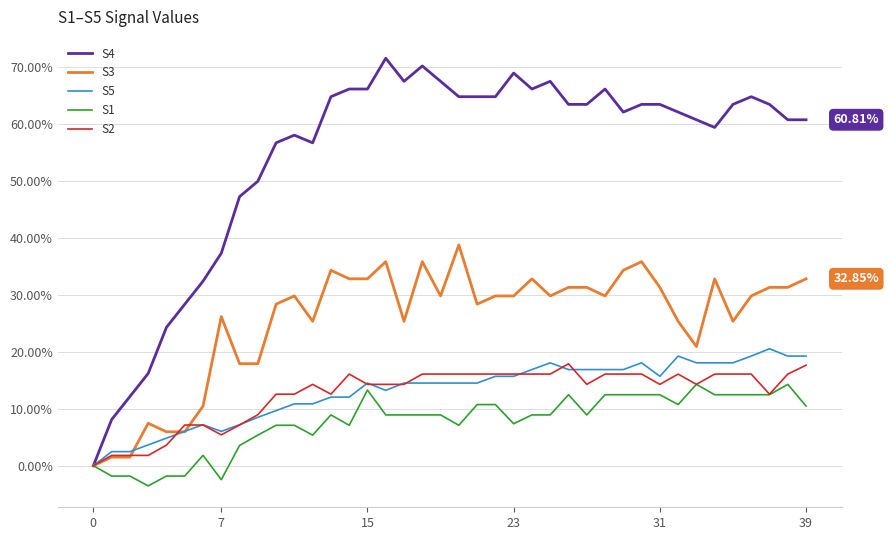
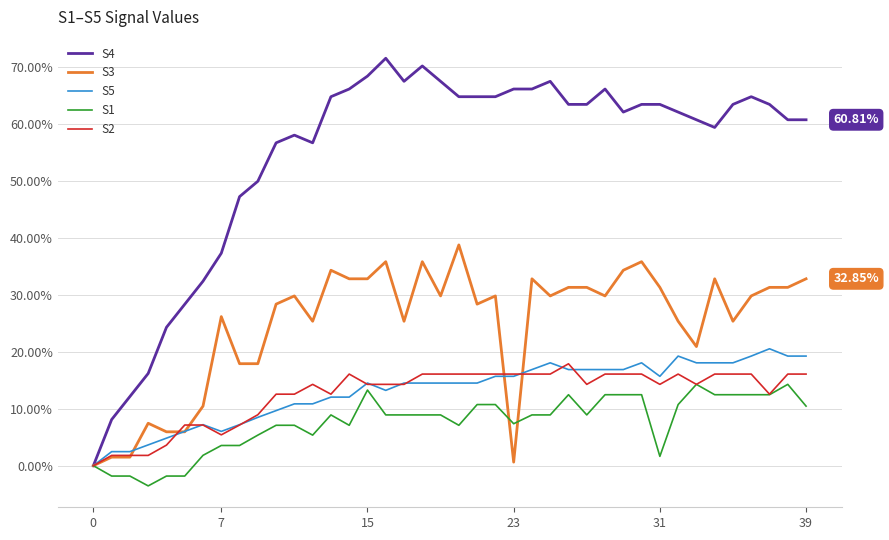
  {
    "S4": {
      "7": "37%",
-     "15": "66%",
-     "23": "69%",
+     "15": "68%",
+     "23": "66%",
      "31": "64%",
      "39": "61%"
    },
    "S3": {
      "7": "26%",
      "15": "33%",
-     "23": "30%",
+     "23": "1%",
      "31": "31%",
      "39": "33%"
    },
    "S5": {
      "7": "6%",
      "31": "16%",
      "39": "19%"
    },
    "S1": {
-     "7": "-2%",
+     "7": "4%",
      "15": "13%",
      "23": "7%",
-     "31": "12%",
+     "31": "2%",
      "39": "10%"
    },
    "S2": {
      "7": "5%",
      "31": "14%",
-     "39": "18%"
+     "39": "16%"
    }
  }
